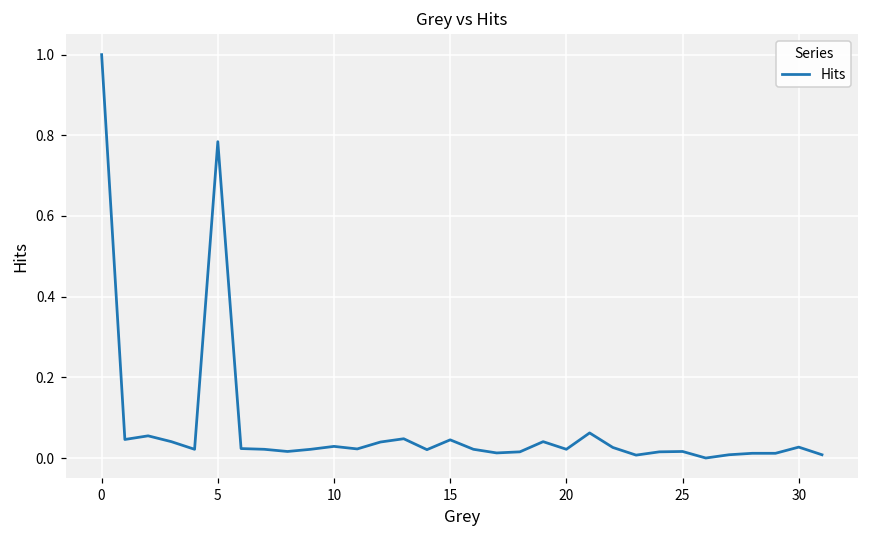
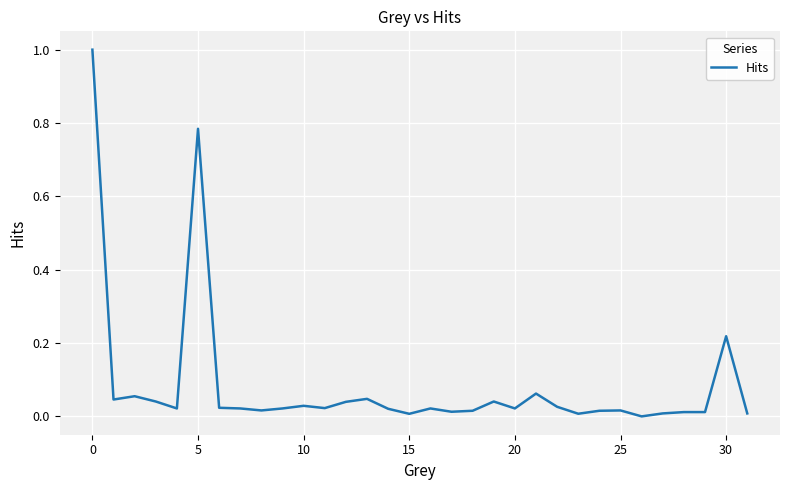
  {
    "0": 1.00,
    "5": 0.78,
    "10": 0.03,
-   "15": 0.05,
+   "15": 0.01,
    "20": 0.02,
    "25": 0.02,
-   "30": 0.03
+   "30": 0.22
  }
